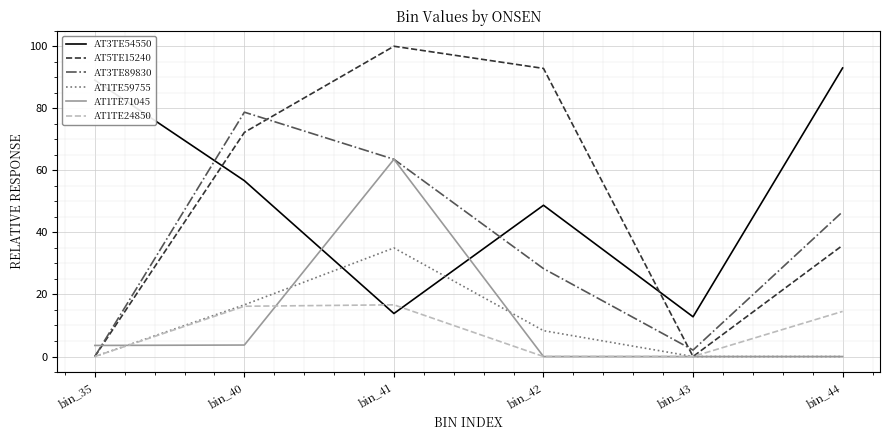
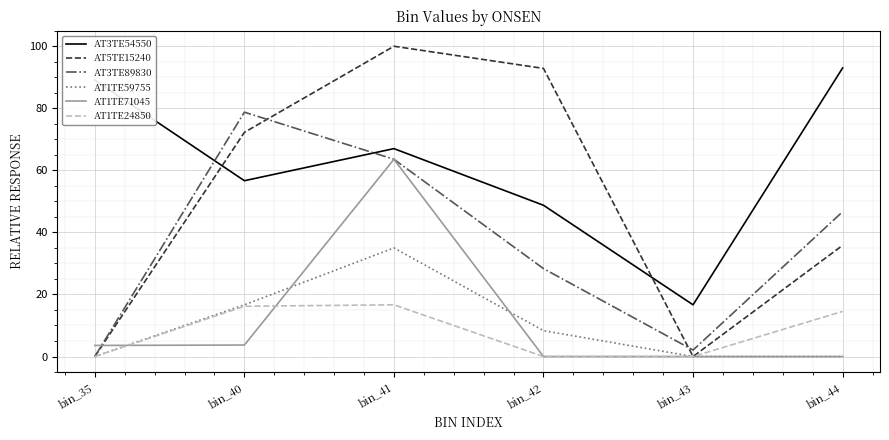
  {
    "AT3TE54550": {
      "bin_40": 57,
-     "bin_41": 14,
+     "bin_41": 67,
      "bin_42": 49,
-     "bin_43": 13,
+     "bin_43": 17,
      "bin_44": 93
    }
  }
